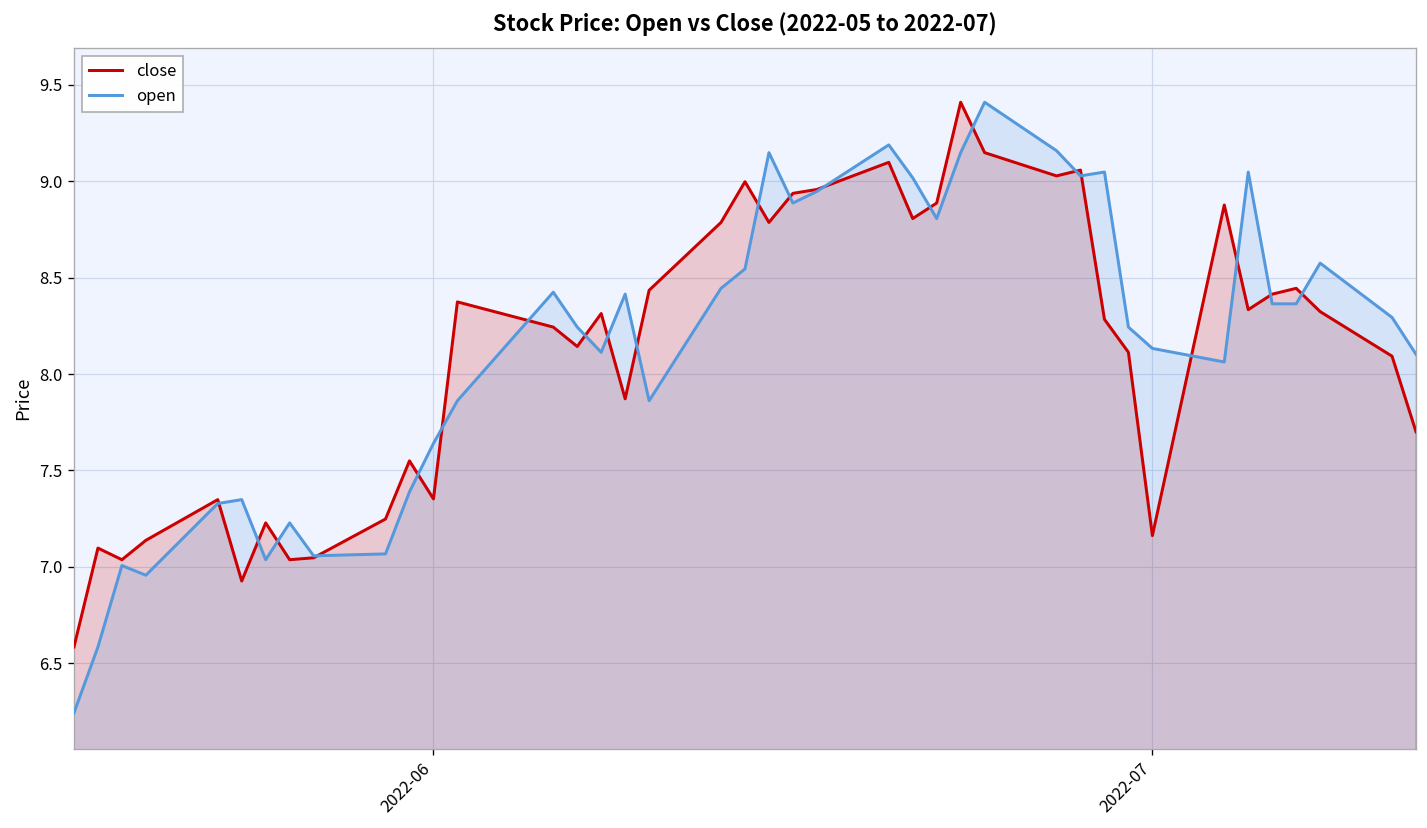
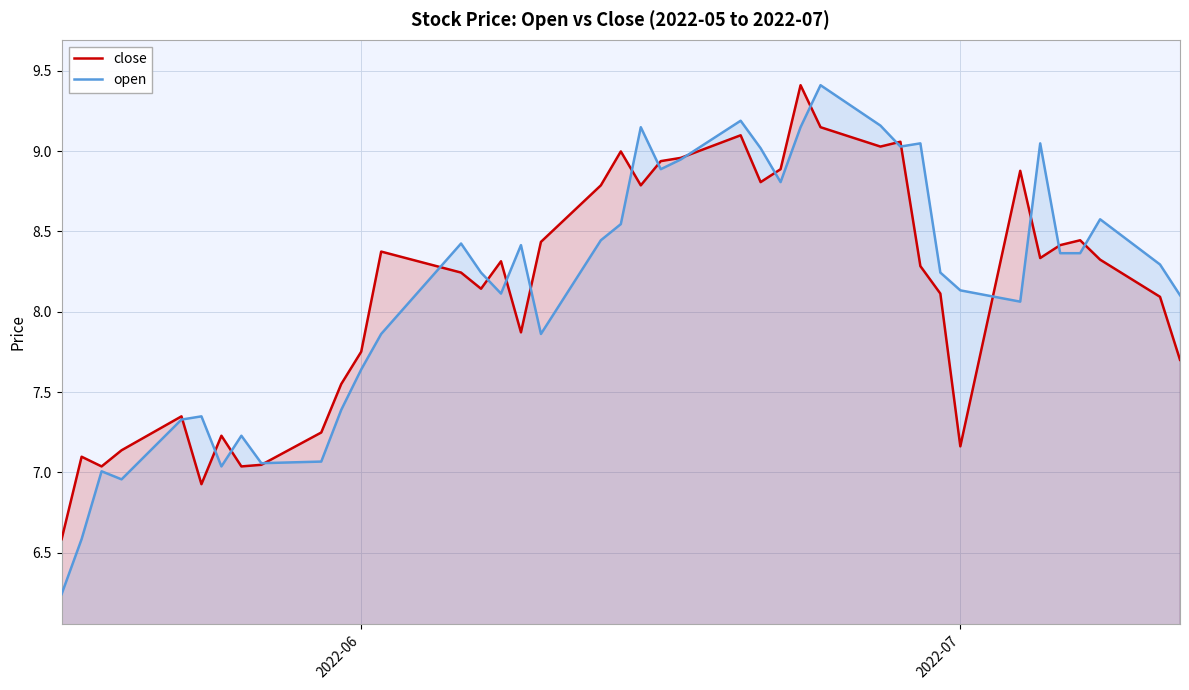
  {
    "close": {
-     "2022-06": 7.35,
+     "2022-06": 7.75,
      "2022-07": 7.16
    },
    "open": {
      "2022-06": 7.64,
      "2022-07": 8.13
    }
  }
